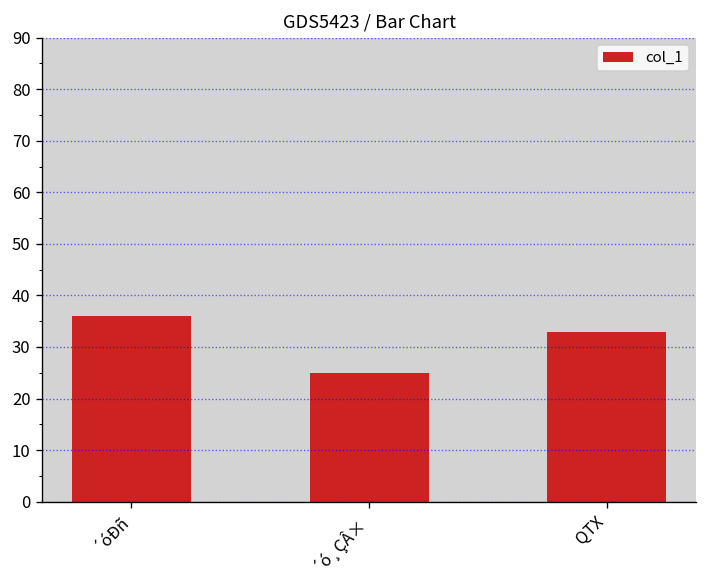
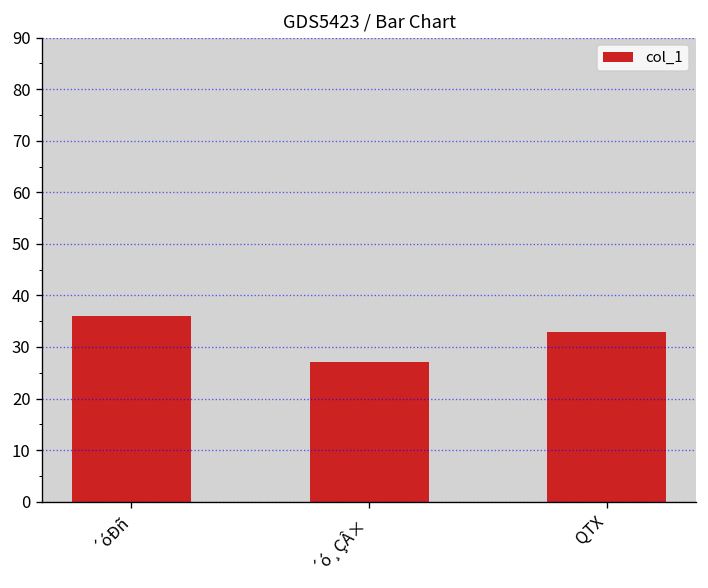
  {
    "´óÐñ": 36,
-   "´ó¸ÇÂ×": 25,
+   "´ó¸ÇÂ×": 27,
    "QTX": 33
  }
